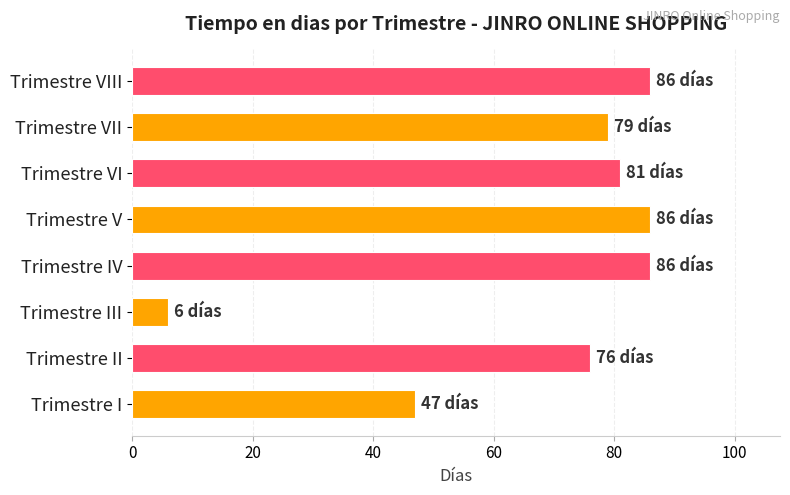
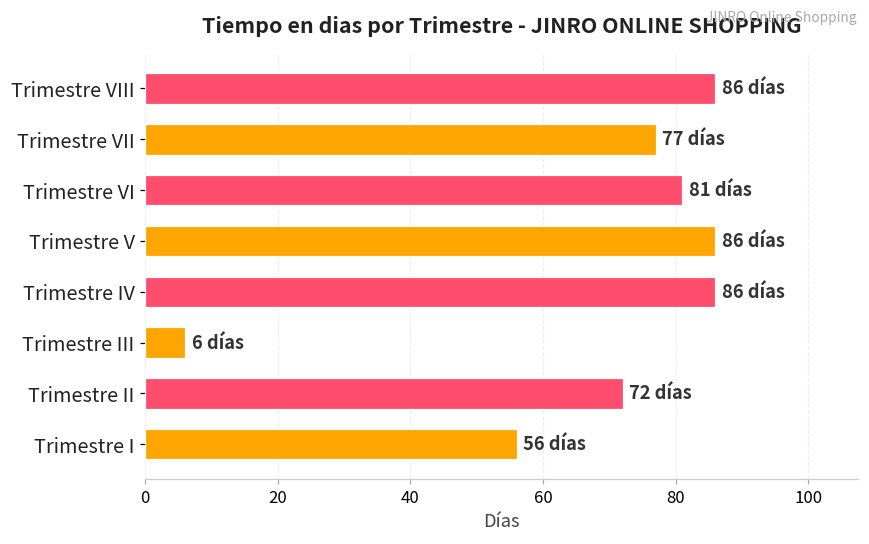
  {
    "Trimestre VIII": 86,
-   "Trimestre VII": 79,
+   "Trimestre VII": 77,
    "Trimestre VI": 81,
    "Trimestre V": 86,
    "Trimestre IV": 86,
    "Trimestre III": 6,
-   "Trimestre II": 76,
-   "Trimestre I": 47
+   "Trimestre II": 72,
+   "Trimestre I": 56
  }
